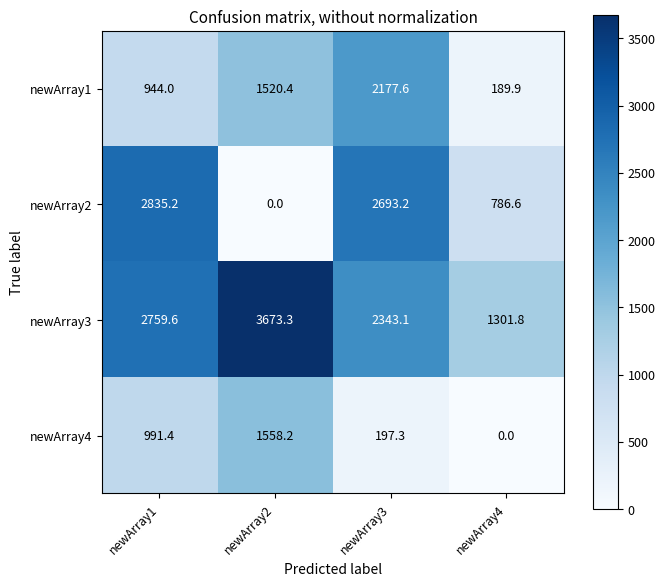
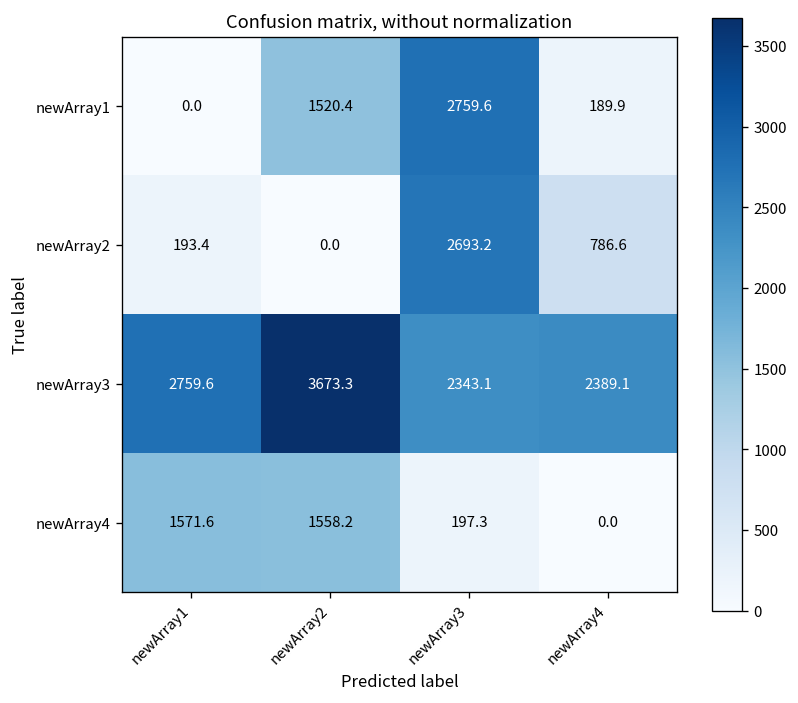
  {
    "newArray1": {
-     "newArray1": 944.0,
+     "newArray1": 0.0,
      "newArray2": 1520.4,
-     "newArray3": 2177.6,
+     "newArray3": 2759.6,
      "newArray4": 189.9
    },
    "newArray2": {
-     "newArray1": 2835.2,
+     "newArray1": 193.4,
      "newArray2": 0.0,
      "newArray3": 2693.2,
      "newArray4": 786.6
    },
    "newArray3": {
      "newArray1": 2759.6,
      "newArray2": 3673.3,
      "newArray3": 2343.1,
-     "newArray4": 1301.8
+     "newArray4": 2389.1
    },
    "newArray4": {
-     "newArray1": 991.4,
+     "newArray1": 1571.6,
      "newArray2": 1558.2,
      "newArray3": 197.3,
      "newArray4": 0.0
    }
  }
